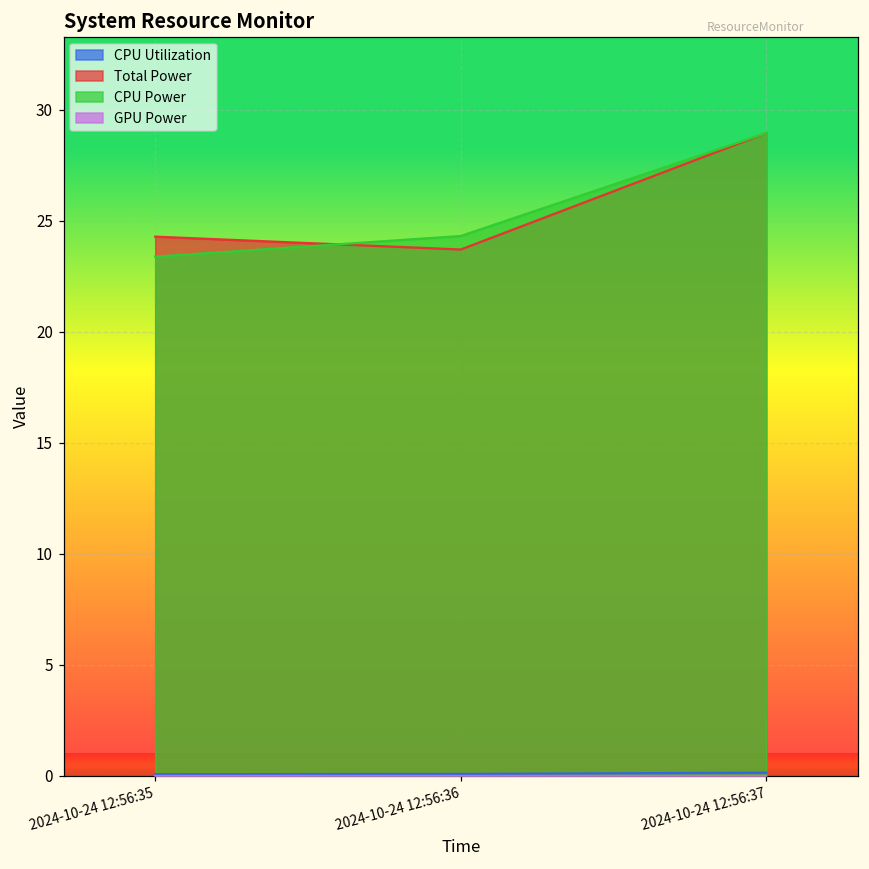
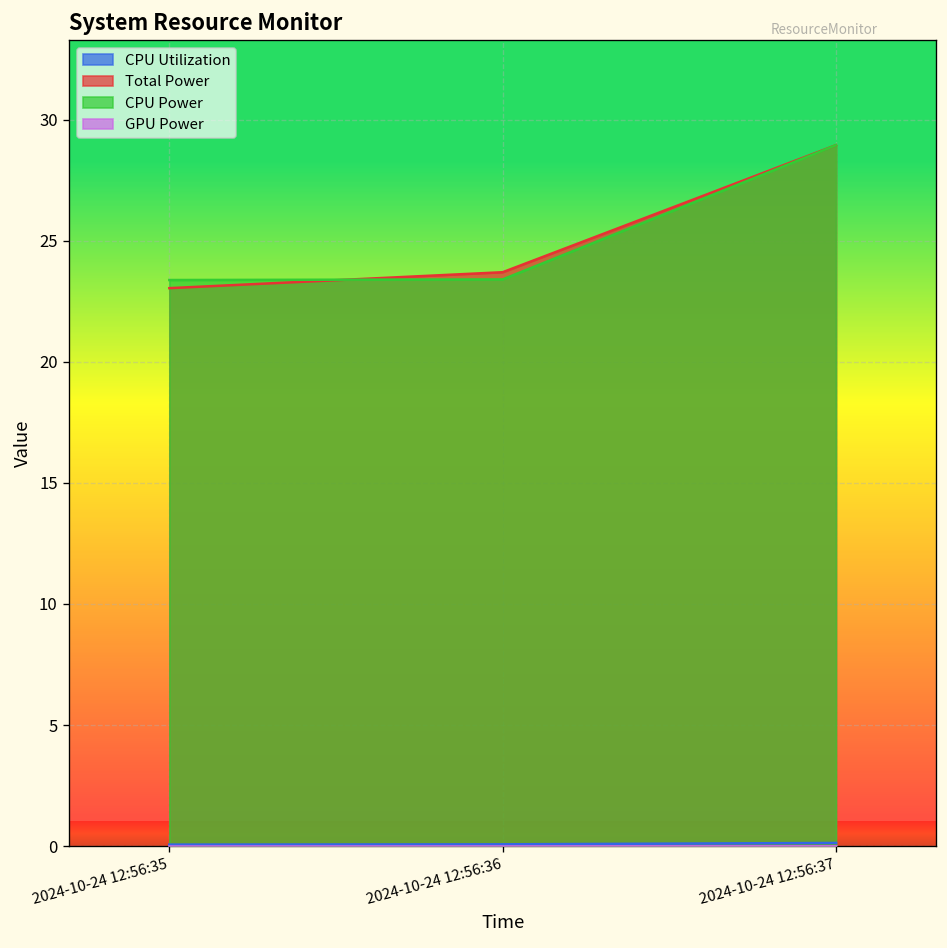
  {
    "CPU Utilization": {
      "2024-10-24 12:56:37": 0.1
    },
    "Total Power": {
-     "2024-10-24 12:56:35": 24.3,
+     "2024-10-24 12:56:35": 23.0,
      "2024-10-24 12:56:36": 23.7
    },
    "CPU Power": {
      "2024-10-24 12:56:35": 23.4,
-     "2024-10-24 12:56:36": 24.3
+     "2024-10-24 12:56:36": 23.4
    },
    "GPU Power": {
      "2024-10-24 12:56:37": 0.0
    }
  }
